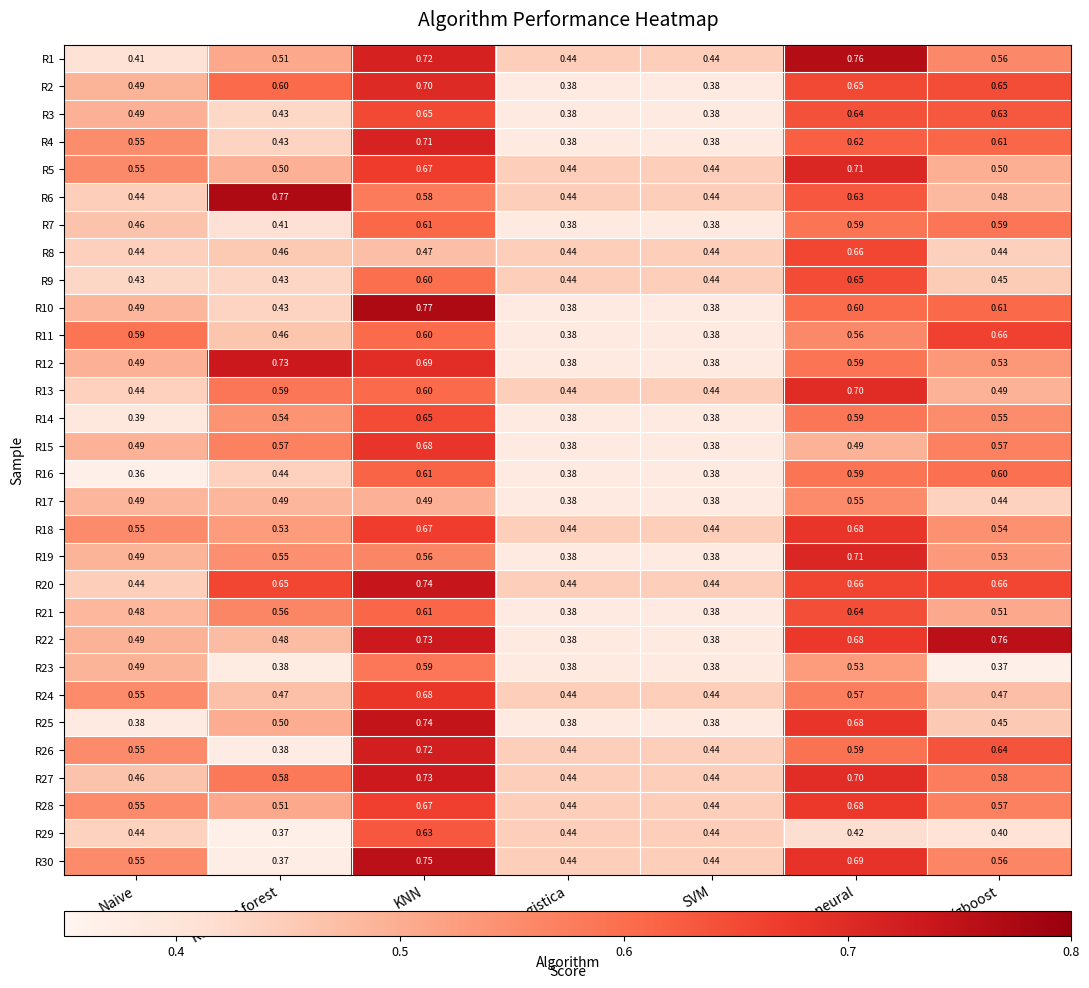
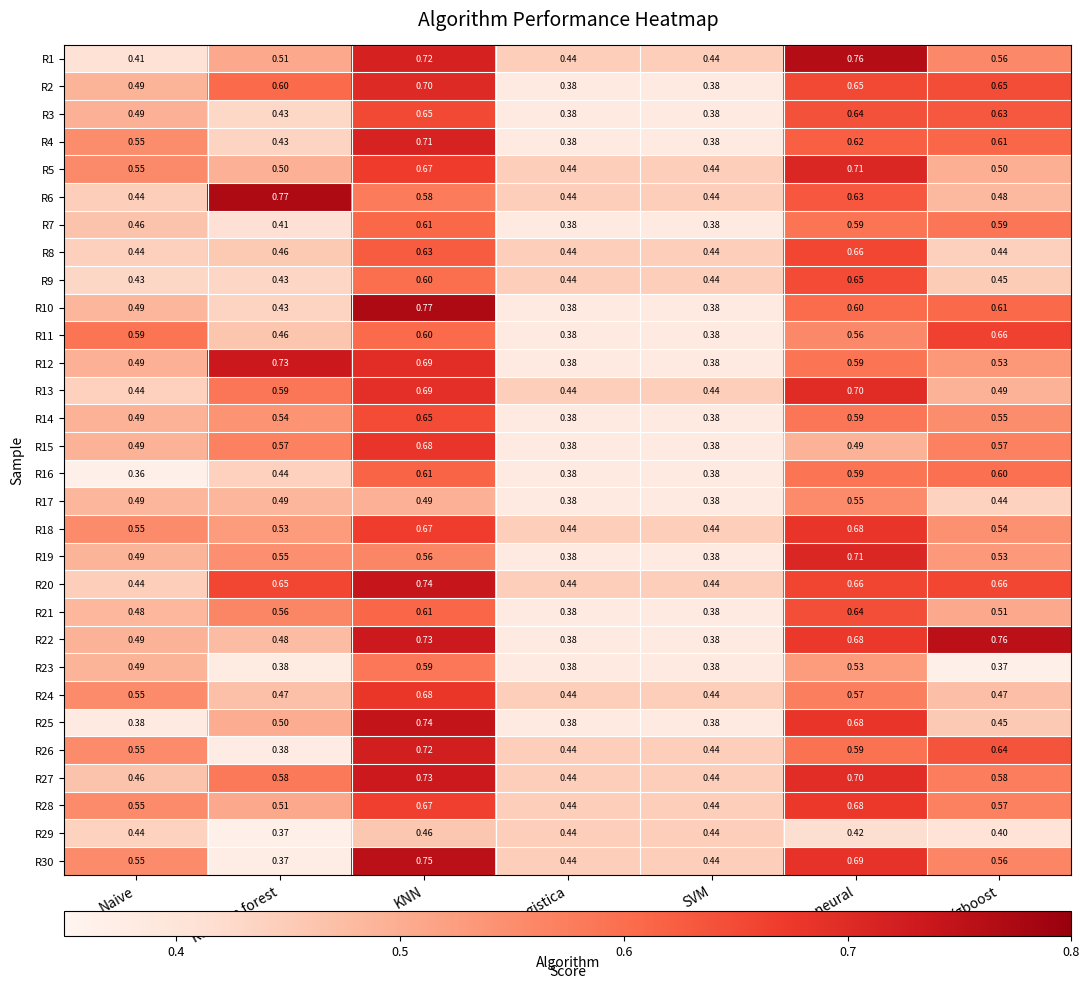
  {
    "R1": {
      "Naive": 0.41,
      "KNN": 0.72,
      "SVM": 0.44
    },
    "R2": {
      "Naive": 0.49,
      "KNN": 0.70,
      "SVM": 0.38
    },
    "R3": {
      "Naive": 0.49,
      "KNN": 0.65,
      "SVM": 0.38
    },
    "R4": {
      "Naive": 0.55,
      "KNN": 0.71,
      "SVM": 0.38
    },
    "R5": {
      "Naive": 0.55,
      "KNN": 0.67,
      "SVM": 0.44
    },
    "R6": {
      "Naive": 0.44,
      "KNN": 0.58,
      "SVM": 0.44
    },
    "R7": {
      "Naive": 0.46,
      "KNN": 0.61,
      "SVM": 0.38
    },
    "R8": {
      "Naive": 0.44,
-     "KNN": 0.47,
+     "KNN": 0.63,
      "SVM": 0.44
    },
    "R9": {
      "Naive": 0.43,
      "KNN": 0.60,
      "SVM": 0.44
    },
    "R10": {
      "Naive": 0.49,
      "KNN": 0.77,
      "SVM": 0.38
    },
    "R11": {
      "Naive": 0.59,
      "KNN": 0.60,
      "SVM": 0.38
    },
    "R12": {
      "Naive": 0.49,
      "KNN": 0.69,
      "SVM": 0.38
    },
    "R13": {
      "Naive": 0.44,
-     "KNN": 0.60,
+     "KNN": 0.69,
      "SVM": 0.44
    },
    "R14": {
-     "Naive": 0.39,
+     "Naive": 0.49,
      "KNN": 0.65,
      "SVM": 0.38
    },
    "R15": {
      "Naive": 0.49,
      "KNN": 0.68,
      "SVM": 0.38
    },
    "R16": {
      "Naive": 0.36,
      "KNN": 0.61,
      "SVM": 0.38
    },
    "R17": {
      "Naive": 0.49,
      "KNN": 0.49,
      "SVM": 0.38
    },
    "R18": {
      "Naive": 0.55,
      "KNN": 0.67,
      "SVM": 0.44
    },
    "R19": {
      "Naive": 0.49,
      "KNN": 0.56,
      "SVM": 0.38
    },
    "R20": {
      "Naive": 0.44,
      "KNN": 0.74,
      "SVM": 0.44
    },
    "R21": {
      "Naive": 0.48,
      "KNN": 0.61,
      "SVM": 0.38
    },
    "R22": {
      "Naive": 0.49,
      "KNN": 0.73,
      "SVM": 0.38
    },
    "R23": {
      "Naive": 0.49,
      "KNN": 0.59,
      "SVM": 0.38
    },
    "R24": {
      "Naive": 0.55,
      "KNN": 0.68,
      "SVM": 0.44
    },
    "R25": {
      "Naive": 0.38,
      "KNN": 0.74,
      "SVM": 0.38
    },
    "R26": {
      "Naive": 0.55,
      "KNN": 0.72,
      "SVM": 0.44
    },
    "R27": {
      "Naive": 0.46,
      "KNN": 0.73,
      "SVM": 0.44
    },
    "R28": {
      "Naive": 0.55,
      "KNN": 0.67,
      "SVM": 0.44
    },
    "R29": {
      "Naive": 0.44,
-     "KNN": 0.63,
+     "KNN": 0.46,
      "SVM": 0.44
    },
    "R30": {
      "Naive": 0.55,
      "KNN": 0.75,
      "SVM": 0.44
    }
  }
